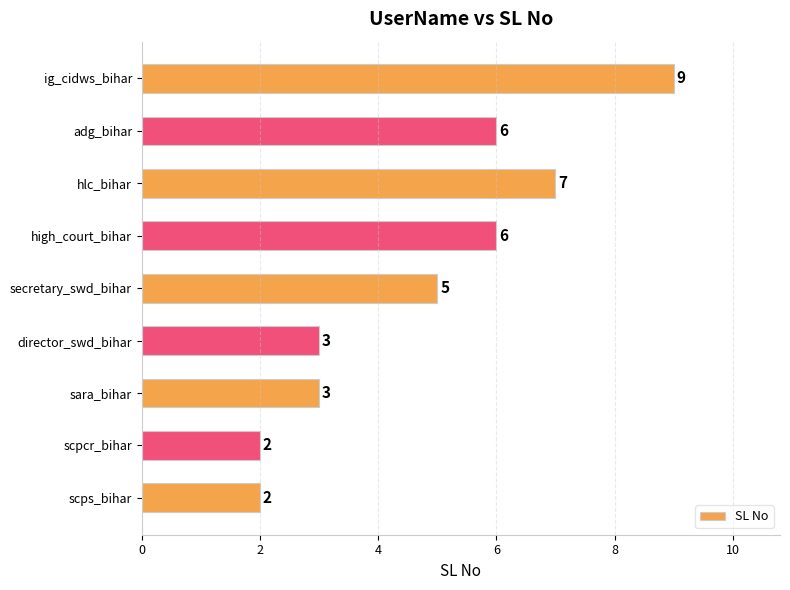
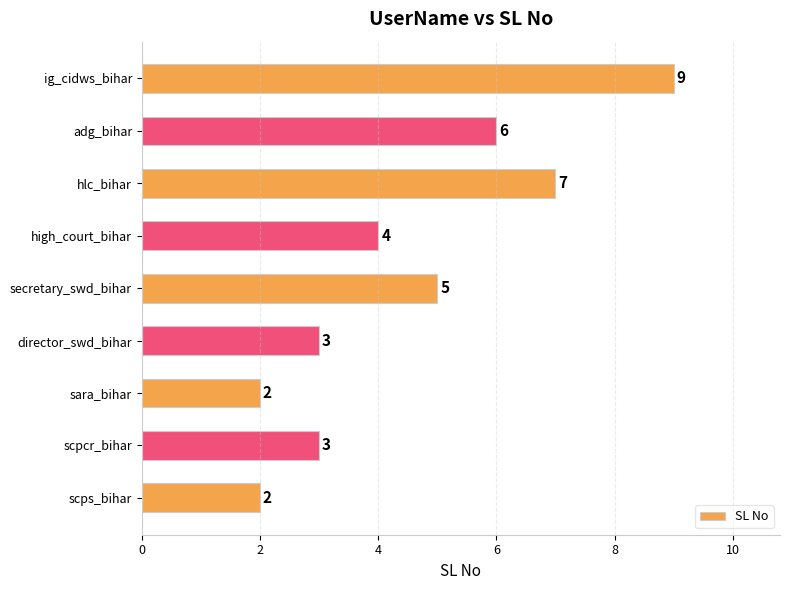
  {
    "ig_cidws_bihar": 9,
    "adg_bihar": 6,
    "hlc_bihar": 7,
-   "high_court_bihar": 6,
+   "high_court_bihar": 4,
    "secretary_swd_bihar": 5,
    "director_swd_bihar": 3,
-   "sara_bihar": 3,
-   "scpcr_bihar": 2,
+   "sara_bihar": 2,
+   "scpcr_bihar": 3,
    "scps_bihar": 2
  }
